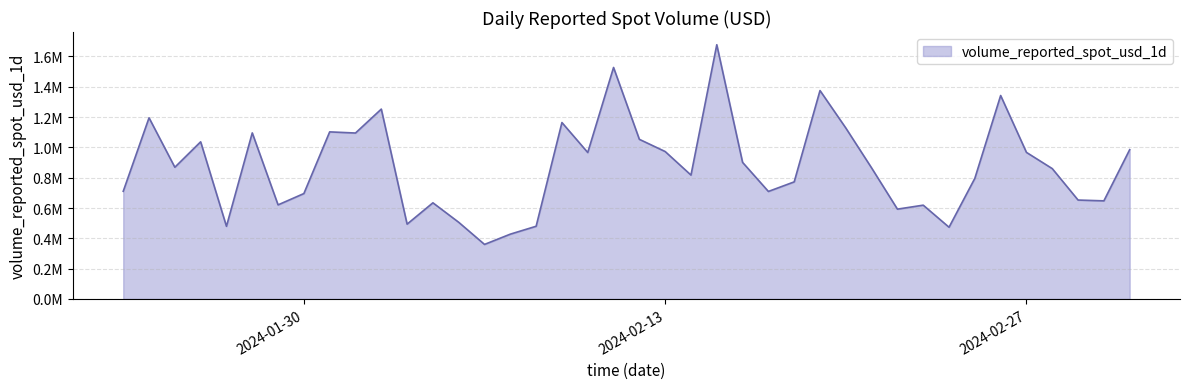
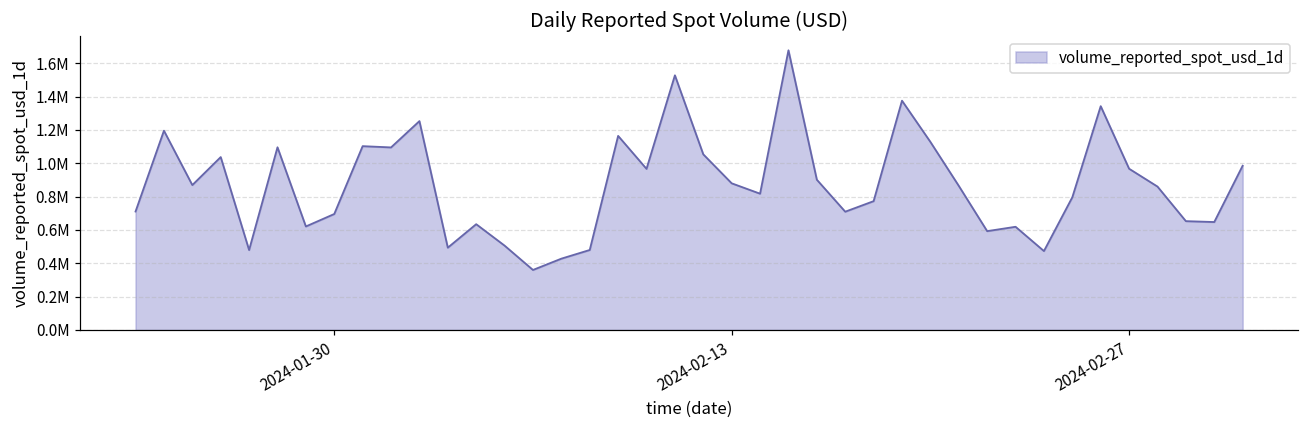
  {
    "2024-01-30": 700000,
-   "2024-02-13": 970000,
+   "2024-02-13": 880000,
    "2024-02-27": 970000
  }
